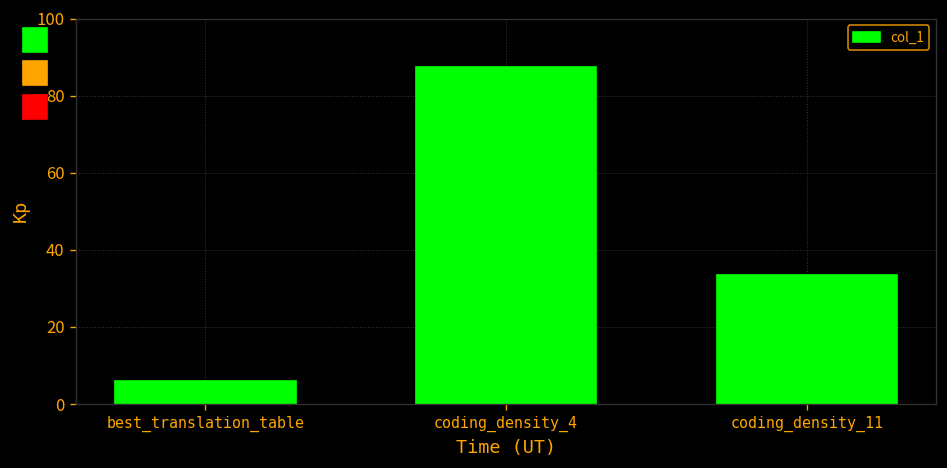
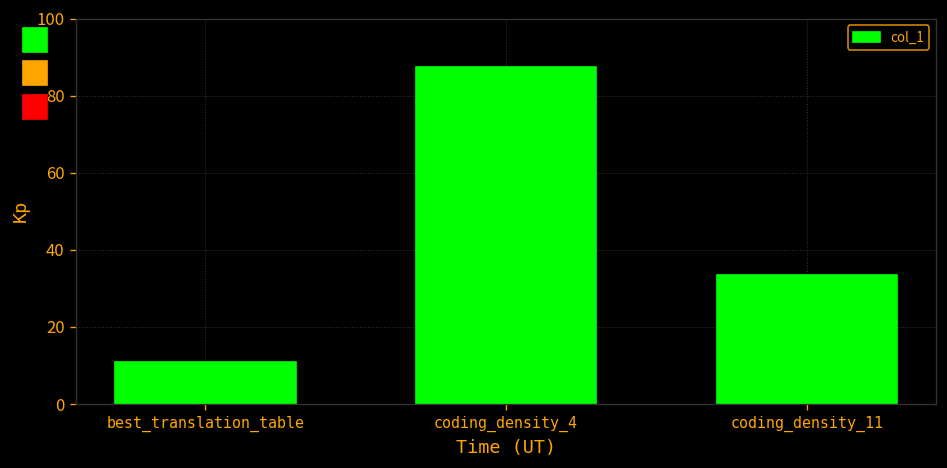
  {
-   "best_translation_table": 6,
+   "best_translation_table": 11,
    "coding_density_4": 87,
    "coding_density_11": 34
  }
